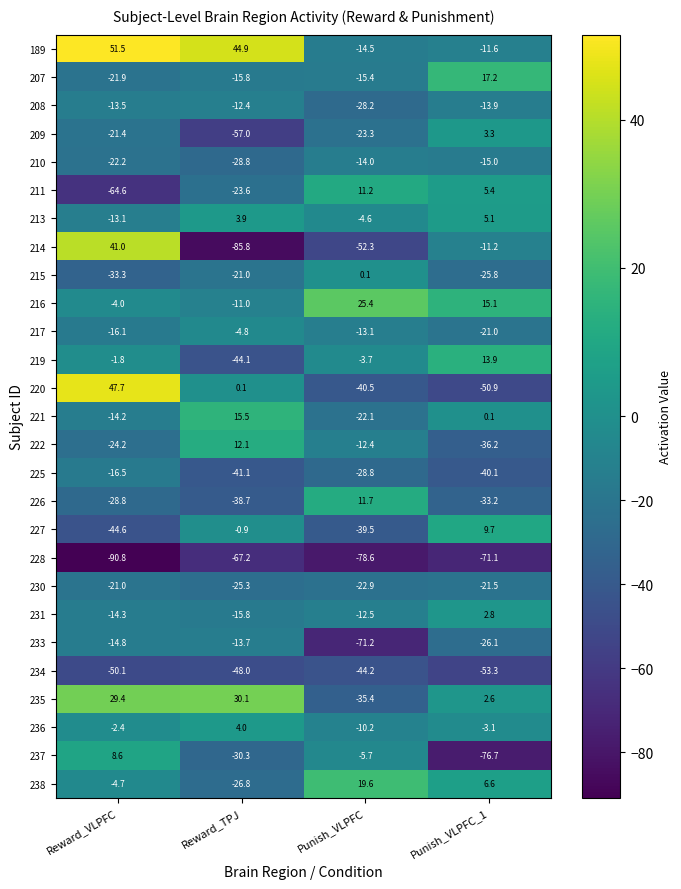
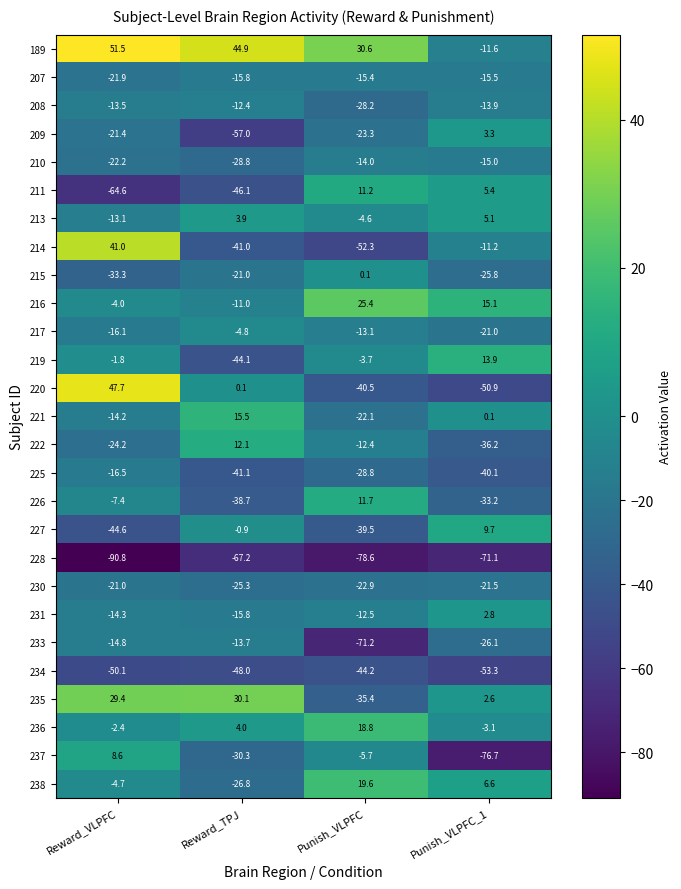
  {
    "189": {
      "Reward_VLPFC": 51.5,
      "Reward_TPJ": 44.9,
-     "Punish_VLPFC": -14.5,
+     "Punish_VLPFC": 30.6,
      "Punish_VLPFC_1": -11.6
    },
    "207": {
      "Reward_VLPFC": -21.9,
      "Reward_TPJ": -15.8,
      "Punish_VLPFC": -15.4,
-     "Punish_VLPFC_1": 17.2
+     "Punish_VLPFC_1": -15.5
    },
    "208": {
      "Reward_VLPFC": -13.5,
      "Reward_TPJ": -12.4,
      "Punish_VLPFC": -28.2,
      "Punish_VLPFC_1": -13.9
    },
    "209": {
      "Reward_VLPFC": -21.4,
      "Reward_TPJ": -57.0,
      "Punish_VLPFC": -23.3,
      "Punish_VLPFC_1": 3.3
    },
    "210": {
      "Reward_VLPFC": -22.2,
      "Reward_TPJ": -28.8,
      "Punish_VLPFC": -14.0,
      "Punish_VLPFC_1": -15.0
    },
    "211": {
      "Reward_VLPFC": -64.6,
-     "Reward_TPJ": -23.6,
+     "Reward_TPJ": -46.1,
      "Punish_VLPFC": 11.2,
      "Punish_VLPFC_1": 5.4
    },
    "213": {
      "Reward_VLPFC": -13.1,
      "Reward_TPJ": 3.9,
      "Punish_VLPFC": -4.6,
      "Punish_VLPFC_1": 5.1
    },
    "214": {
      "Reward_VLPFC": 41.0,
-     "Reward_TPJ": -85.8,
+     "Reward_TPJ": -41.0,
      "Punish_VLPFC": -52.3,
      "Punish_VLPFC_1": -11.2
    },
    "215": {
      "Reward_VLPFC": -33.3,
      "Reward_TPJ": -21.0,
      "Punish_VLPFC": 0.1,
      "Punish_VLPFC_1": -25.8
    },
    "216": {
      "Reward_VLPFC": -4.0,
      "Reward_TPJ": -11.0,
      "Punish_VLPFC": 25.4,
      "Punish_VLPFC_1": 15.1
    },
    "217": {
      "Reward_VLPFC": -16.1,
      "Reward_TPJ": -4.8,
      "Punish_VLPFC": -13.1,
      "Punish_VLPFC_1": -21.0
    },
    "219": {
      "Reward_VLPFC": -1.8,
      "Reward_TPJ": -44.1,
      "Punish_VLPFC": -3.7,
      "Punish_VLPFC_1": 13.9
    },
    "220": {
      "Reward_VLPFC": 47.7,
      "Reward_TPJ": 0.1,
      "Punish_VLPFC": -40.5,
      "Punish_VLPFC_1": -50.9
    },
    "221": {
      "Reward_VLPFC": -14.2,
      "Reward_TPJ": 15.5,
      "Punish_VLPFC": -22.1,
      "Punish_VLPFC_1": 0.1
    },
    "222": {
      "Reward_VLPFC": -24.2,
      "Reward_TPJ": 12.1,
      "Punish_VLPFC": -12.4,
      "Punish_VLPFC_1": -36.2
    },
    "225": {
      "Reward_VLPFC": -16.5,
      "Reward_TPJ": -41.1,
      "Punish_VLPFC": -28.8,
      "Punish_VLPFC_1": -40.1
    },
    "226": {
-     "Reward_VLPFC": -28.8,
+     "Reward_VLPFC": -7.4,
      "Reward_TPJ": -38.7,
      "Punish_VLPFC": 11.7,
      "Punish_VLPFC_1": -33.2
    },
    "227": {
      "Reward_VLPFC": -44.6,
      "Reward_TPJ": -0.9,
      "Punish_VLPFC": -39.5,
      "Punish_VLPFC_1": 9.7
    },
    "228": {
      "Reward_VLPFC": -90.8,
      "Reward_TPJ": -67.2,
      "Punish_VLPFC": -78.6,
      "Punish_VLPFC_1": -71.1
    },
    "230": {
      "Reward_VLPFC": -21.0,
      "Reward_TPJ": -25.3,
      "Punish_VLPFC": -22.9,
      "Punish_VLPFC_1": -21.5
    },
    "231": {
      "Reward_VLPFC": -14.3,
      "Reward_TPJ": -15.8,
      "Punish_VLPFC": -12.5,
      "Punish_VLPFC_1": 2.8
    },
    "233": {
      "Reward_VLPFC": -14.8,
      "Reward_TPJ": -13.7,
      "Punish_VLPFC": -71.2,
      "Punish_VLPFC_1": -26.1
    },
    "234": {
      "Reward_VLPFC": -50.1,
      "Reward_TPJ": -48.0,
      "Punish_VLPFC": -44.2,
      "Punish_VLPFC_1": -53.3
    },
    "235": {
      "Reward_VLPFC": 29.4,
      "Reward_TPJ": 30.1,
      "Punish_VLPFC": -35.4,
      "Punish_VLPFC_1": 2.6
    },
    "236": {
      "Reward_VLPFC": -2.4,
      "Reward_TPJ": 4.0,
-     "Punish_VLPFC": -10.2,
+     "Punish_VLPFC": 18.8,
      "Punish_VLPFC_1": -3.1
    },
    "237": {
      "Reward_VLPFC": 8.6,
      "Reward_TPJ": -30.3,
      "Punish_VLPFC": -5.7,
      "Punish_VLPFC_1": -76.7
    },
    "238": {
      "Reward_VLPFC": -4.7,
      "Reward_TPJ": -26.8,
      "Punish_VLPFC": 19.6,
      "Punish_VLPFC_1": 6.6
    }
  }
